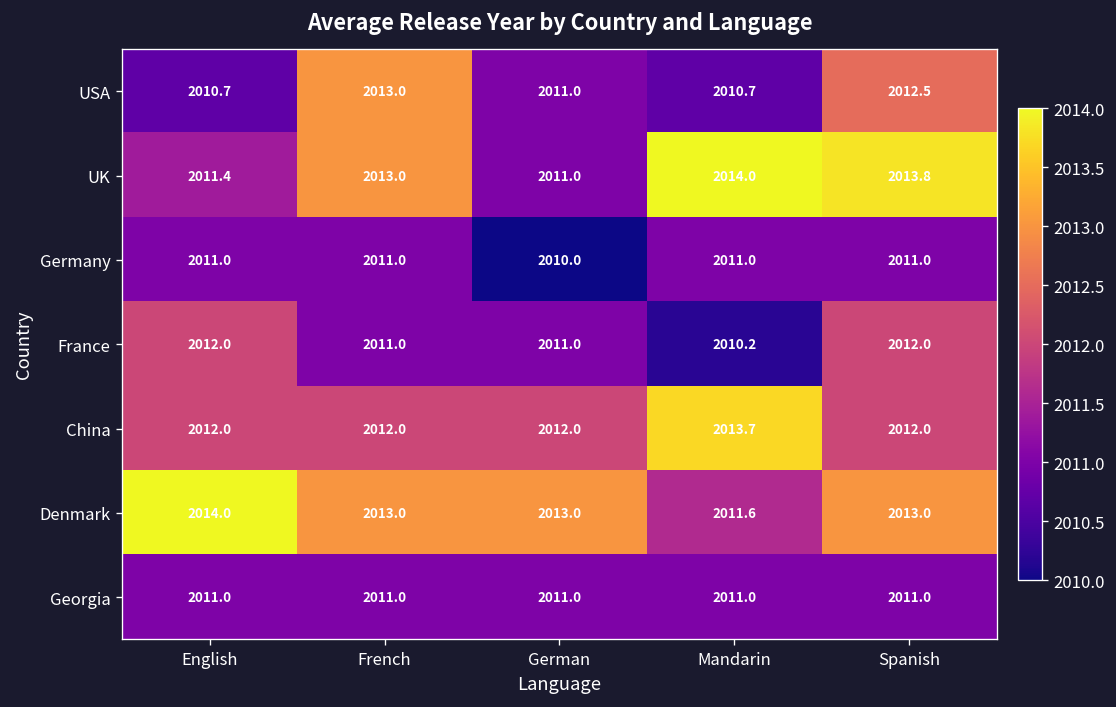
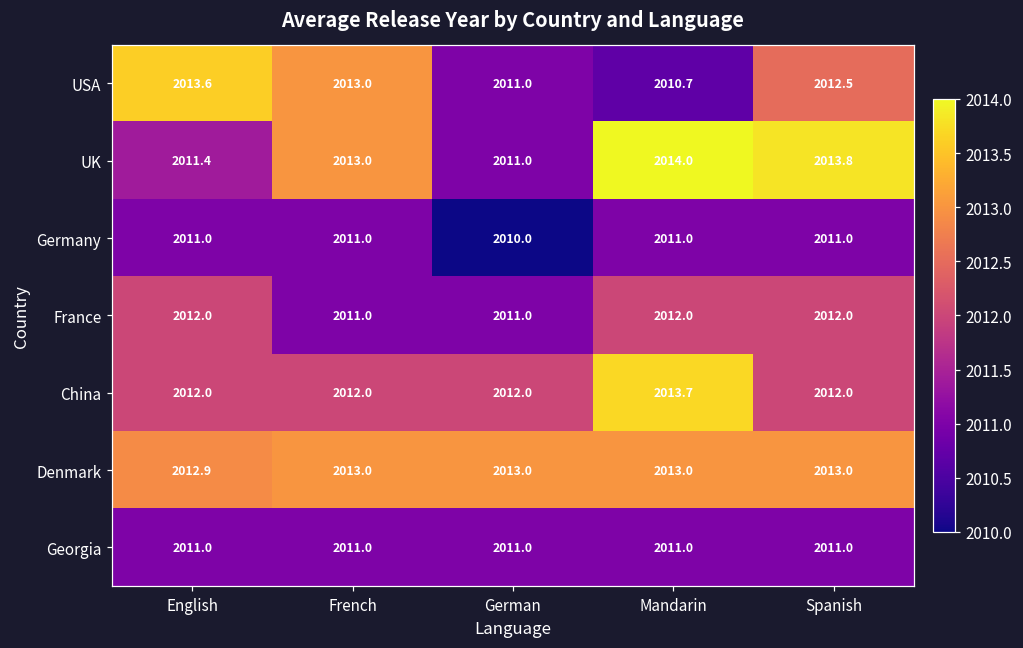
  {
    "USA": {
-     "English": 2010.7,
+     "English": 2013.6,
      "French": 2013.0,
      "German": 2011.0,
      "Mandarin": 2010.7,
      "Spanish": 2012.5
    },
    "UK": {
      "English": 2011.4,
      "French": 2013.0,
      "German": 2011.0,
      "Mandarin": 2014.0,
      "Spanish": 2013.8
    },
    "Germany": {
      "English": 2011.0,
      "French": 2011.0,
      "German": 2010.0,
      "Mandarin": 2011.0,
      "Spanish": 2011.0
    },
    "France": {
      "English": 2012.0,
      "French": 2011.0,
      "German": 2011.0,
-     "Mandarin": 2010.2,
+     "Mandarin": 2012.0,
      "Spanish": 2012.0
    },
    "China": {
      "English": 2012.0,
      "French": 2012.0,
      "German": 2012.0,
      "Mandarin": 2013.7,
      "Spanish": 2012.0
    },
    "Denmark": {
-     "English": 2014.0,
+     "English": 2012.9,
      "French": 2013.0,
      "German": 2013.0,
-     "Mandarin": 2011.6,
+     "Mandarin": 2013.0,
      "Spanish": 2013.0
    },
    "Georgia": {
      "English": 2011.0,
      "French": 2011.0,
      "German": 2011.0,
      "Mandarin": 2011.0,
      "Spanish": 2011.0
    }
  }
